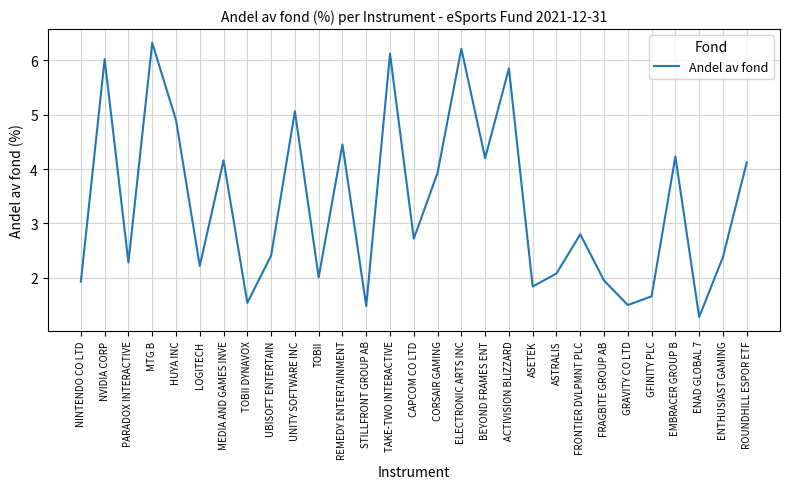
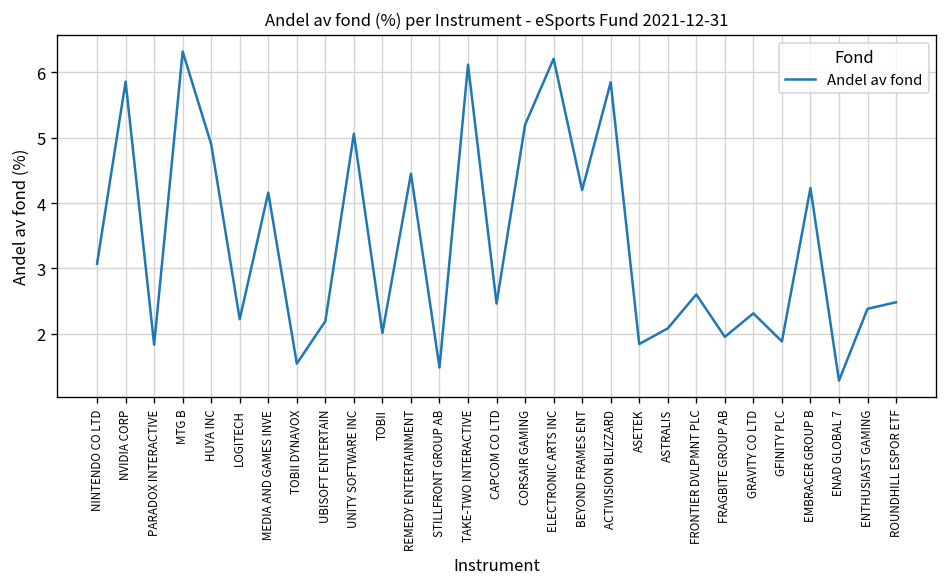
  {
-   "NINTENDO CO LTD": 1.9,
-   "NVIDIA CORP": 6.0,
-   "PARADOX INTERACTIVE": 2.3,
+   "NINTENDO CO LTD": 3.1,
+   "NVIDIA CORP": 5.9,
+   "PARADOX INTERACTIVE": 1.8,
    "MTG B": 6.3,
    "HUYA INC": 4.9,
    "LOGITECH": 2.2,
    "MEDIA AND GAMES INVE": 4.2,
    "TOBII DYNAVOX": 1.5,
-   "UBISOFT ENTERTAIN": 2.4,
+   "UBISOFT ENTERTAIN": 2.2,
    "UNITY SOFTWARE INC": 5.1,
    "TOBII": 2.0,
    "REMEDY ENTERTAINMENT": 4.5,
    "STILLFRONT GROUP AB": 1.5,
    "TAKE-TWO INTERACTIVE": 6.1,
-   "CAPCOM CO LTD": 2.7,
-   "CORSAIR GAMING": 3.9,
+   "CAPCOM CO LTD": 2.5,
+   "CORSAIR GAMING": 5.2,
    "ELECTRONIC ARTS INC": 6.2,
    "BEYOND FRAMES ENT": 4.2,
    "ACTIVISION BLIZZARD": 5.9,
    "ASETEK": 1.8,
    "ASTRALIS": 2.1,
-   "FRONTIER DVLPMNT PLC": 2.8,
+   "FRONTIER DVLPMNT PLC": 2.6,
    "FRAGBITE GROUP AB": 2.0,
-   "GRAVITY CO LTD": 1.5,
-   "GFINITY PLC": 1.7,
+   "GRAVITY CO LTD": 2.3,
+   "GFINITY PLC": 1.9,
    "EMBRACER GROUP B": 4.2,
    "ENAD GLOBAL 7": 1.3,
    "ENTHUSIAST GAMING": 2.4,
-   "ROUNDHILL ESPOR ETF": 4.1
+   "ROUNDHILL ESPOR ETF": 2.5
  }
